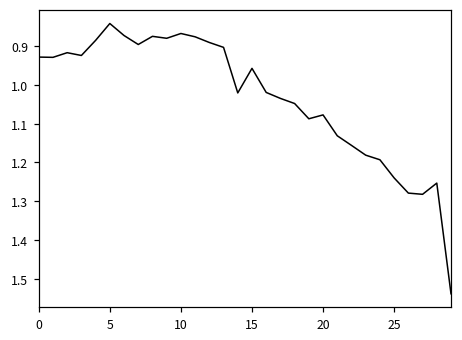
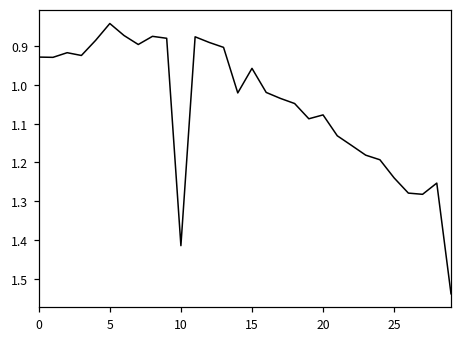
  {
    "0": 0.93,
    "5": 0.84,
-   "10": 0.87,
+   "10": 1.42,
    "15": 0.96,
    "20": 1.08,
    "25": 1.24
  }
